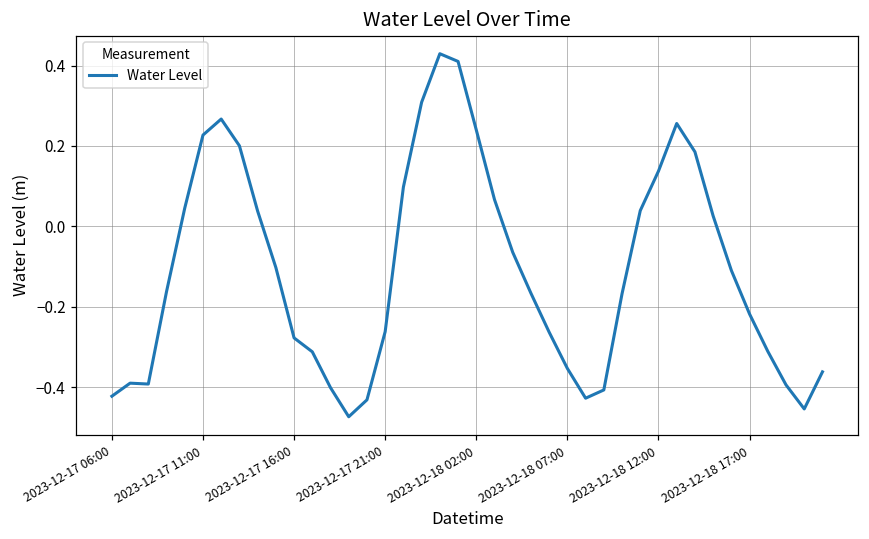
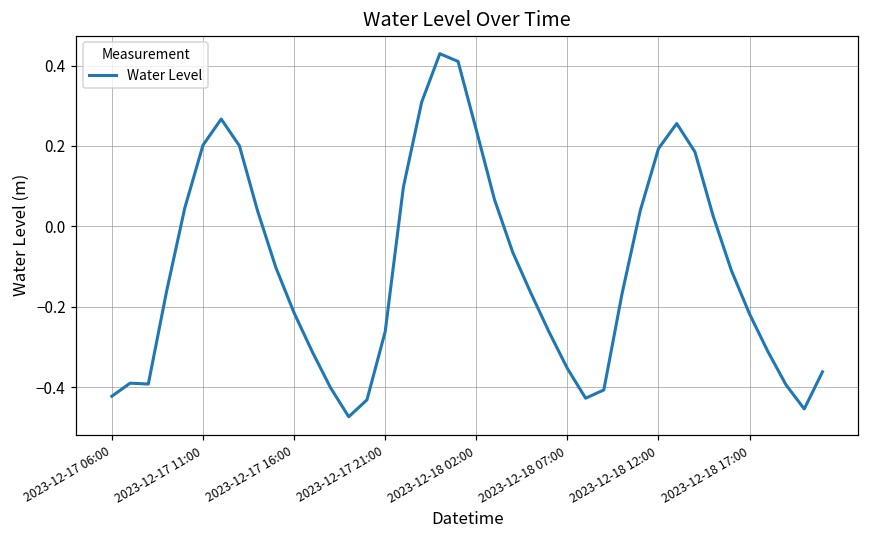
  {
    "2023-12-17 06:00": -0.42,
-   "2023-12-17 11:00": 0.23,
-   "2023-12-17 16:00": -0.28,
+   "2023-12-17 11:00": 0.20,
+   "2023-12-17 16:00": -0.22,
    "2023-12-17 21:00": -0.26,
    "2023-12-18 02:00": 0.24,
    "2023-12-18 07:00": -0.35,
-   "2023-12-18 12:00": 0.14,
+   "2023-12-18 12:00": 0.19,
    "2023-12-18 17:00": -0.22
  }
